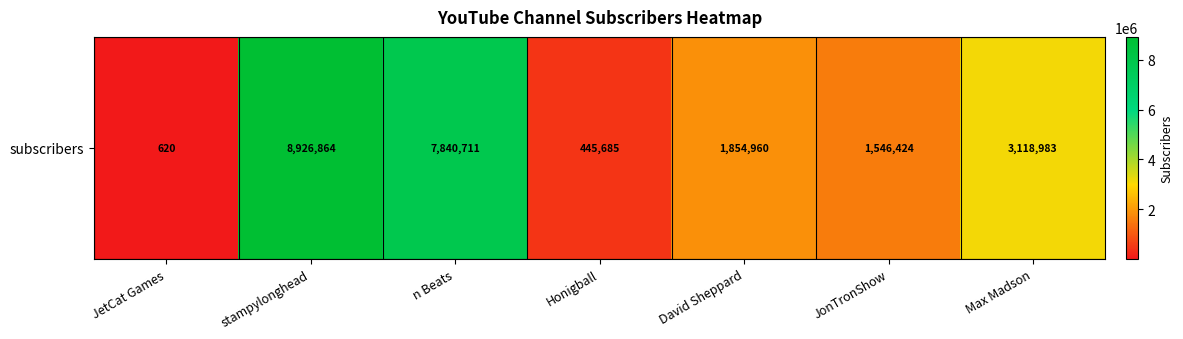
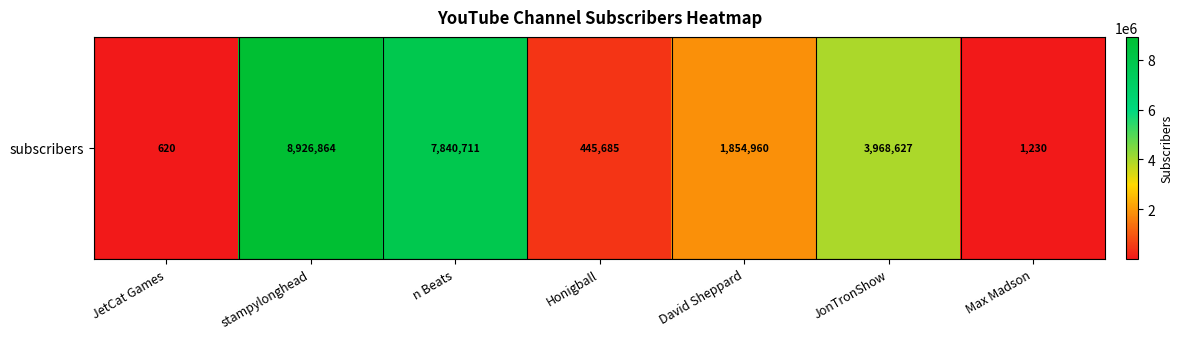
  {
    "subscribers": {
      "JetCat Games": "620",
      "stampylonghead": "8,926,864",
      "n Beats": "7,840,711",
      "Honigball": "445,685",
      "David Sheppard": "1,854,960",
-     "JonTronShow": "1,546,424",
-     "Max Madson": "3,118,983"
+     "JonTronShow": "3,968,627",
+     "Max Madson": "1,230"
    }
  }
